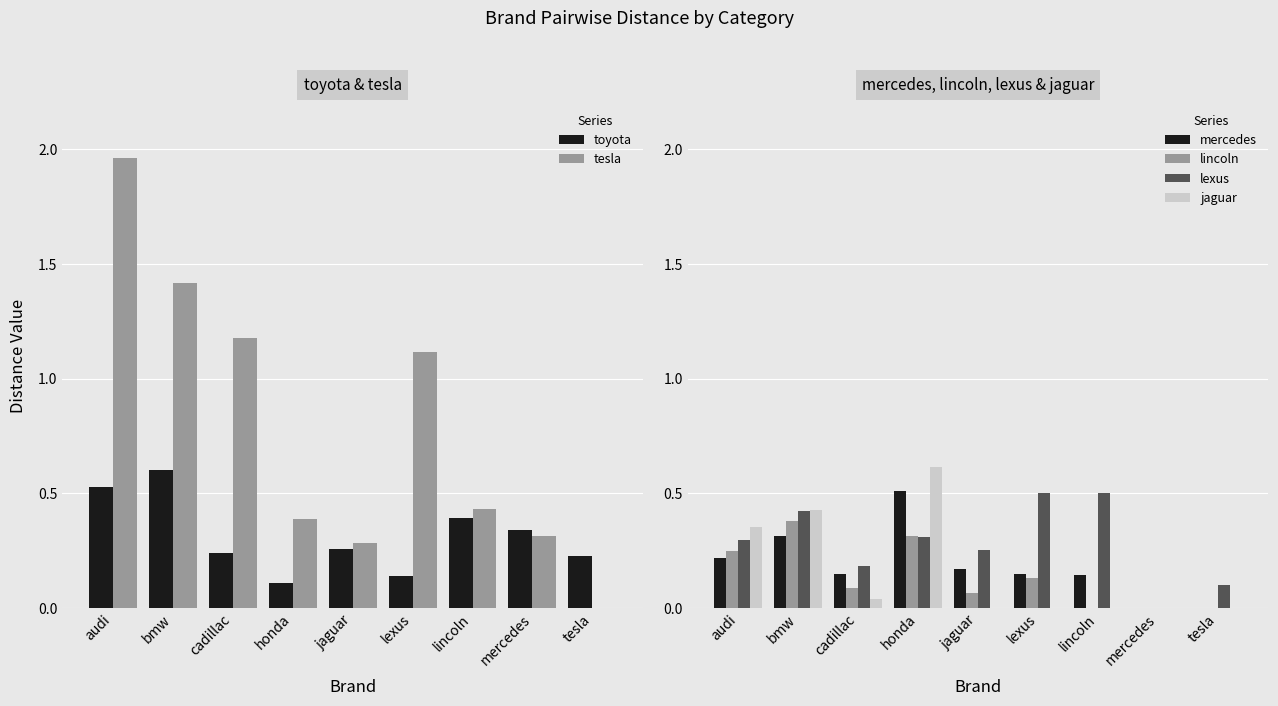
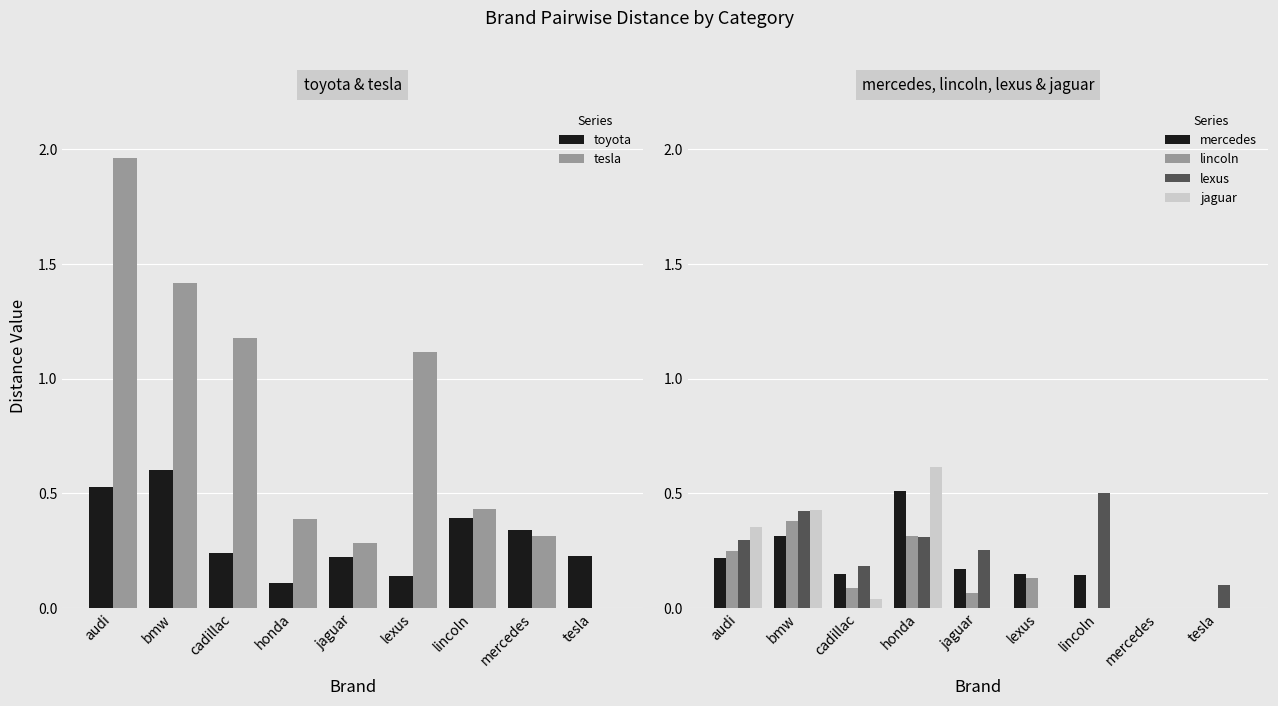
  {
    "toyota & tesla": {
      "toyota": {
        "audi": 0.53,
        "bmw": 0.60,
        "cadillac": 0.24,
        "honda": 0.11,
-       "jaguar": 0.26,
+       "jaguar": 0.22,
        "lexus": 0.14,
        "lincoln": 0.39,
        "mercedes": 0.34,
        "tesla": 0.23
      },
      "tesla": {
        "audi": 1.96,
        "bmw": 1.42,
        "cadillac": 1.18,
        "honda": 0.39,
        "jaguar": 0.28,
        "lexus": 1.11,
        "lincoln": 0.43,
        "mercedes": 0.31,
        "tesla": 0.00
      }
    },
    "mercedes, lincoln, lexus & jaguar": {
      "mercedes": {
        "audi": 0.22,
        "bmw": 0.31,
        "cadillac": 0.15,
        "honda": 0.51,
        "jaguar": 0.17,
        "lexus": 0.15,
        "lincoln": 0.14,
        "mercedes": 0.0,
        "tesla": 0.0
      },
      "lincoln": {
        "audi": 0.25,
        "bmw": 0.38,
        "cadillac": 0.09,
        "honda": 0.32,
        "jaguar": 0.07,
        "lexus": 0.13,
        "lincoln": 0.0,
        "mercedes": 0.0,
        "tesla": 0.0
      },
      "lexus": {
        "audi": 0.3,
        "bmw": 0.42,
        "cadillac": 0.18,
        "honda": 0.31,
        "jaguar": 0.25,
-       "lexus": 0.5,
+       "lexus": 0.0,
        "lincoln": 0.5,
        "mercedes": 0.0,
        "tesla": 0.1
      },
      "jaguar": {
        "audi": 0.35,
        "bmw": 0.43,
        "cadillac": 0.04,
        "honda": 0.62,
        "jaguar": 0.0,
        "lexus": 0.0,
        "lincoln": 0.0,
        "mercedes": 0.0,
        "tesla": 0.0
      }
    }
  }
